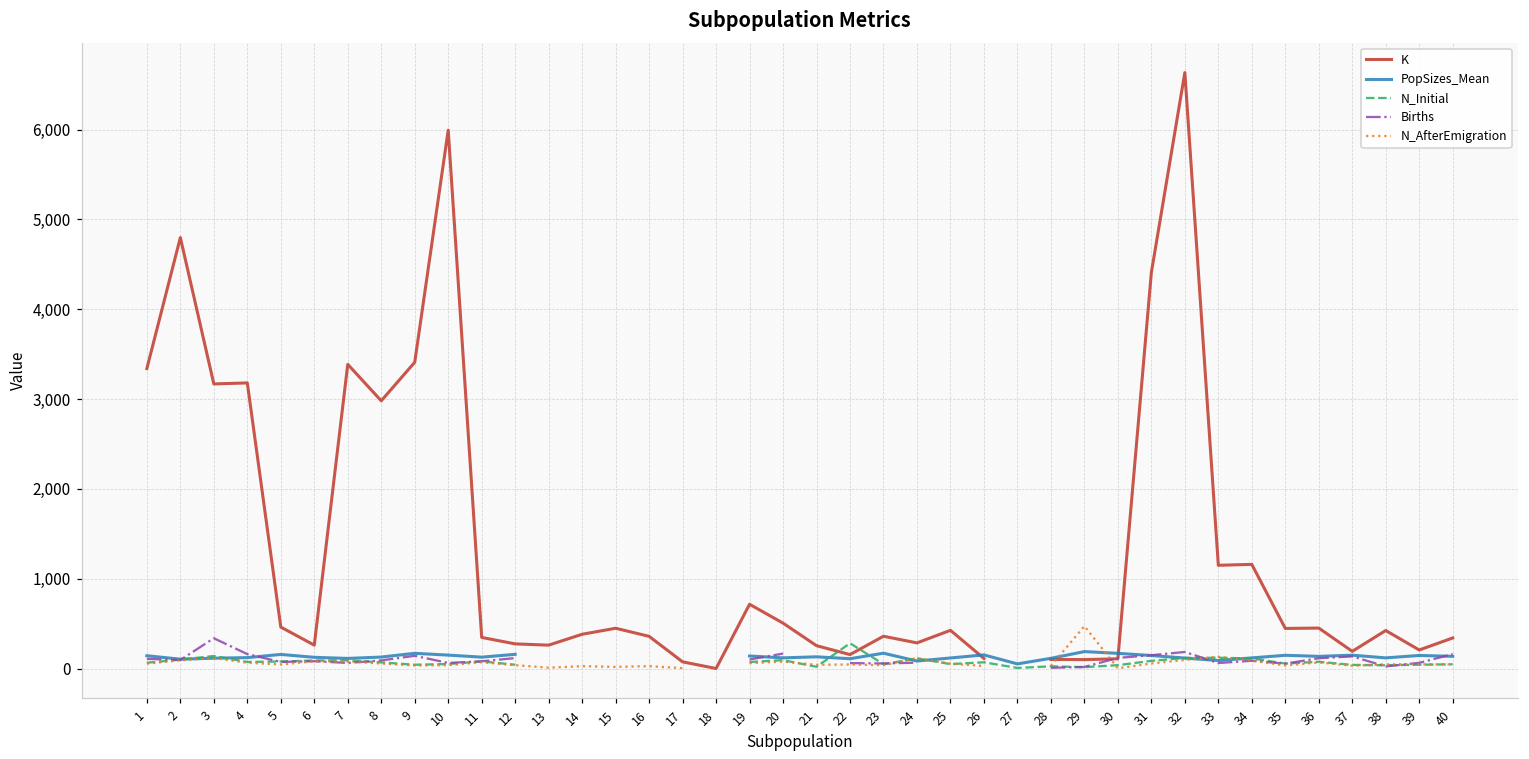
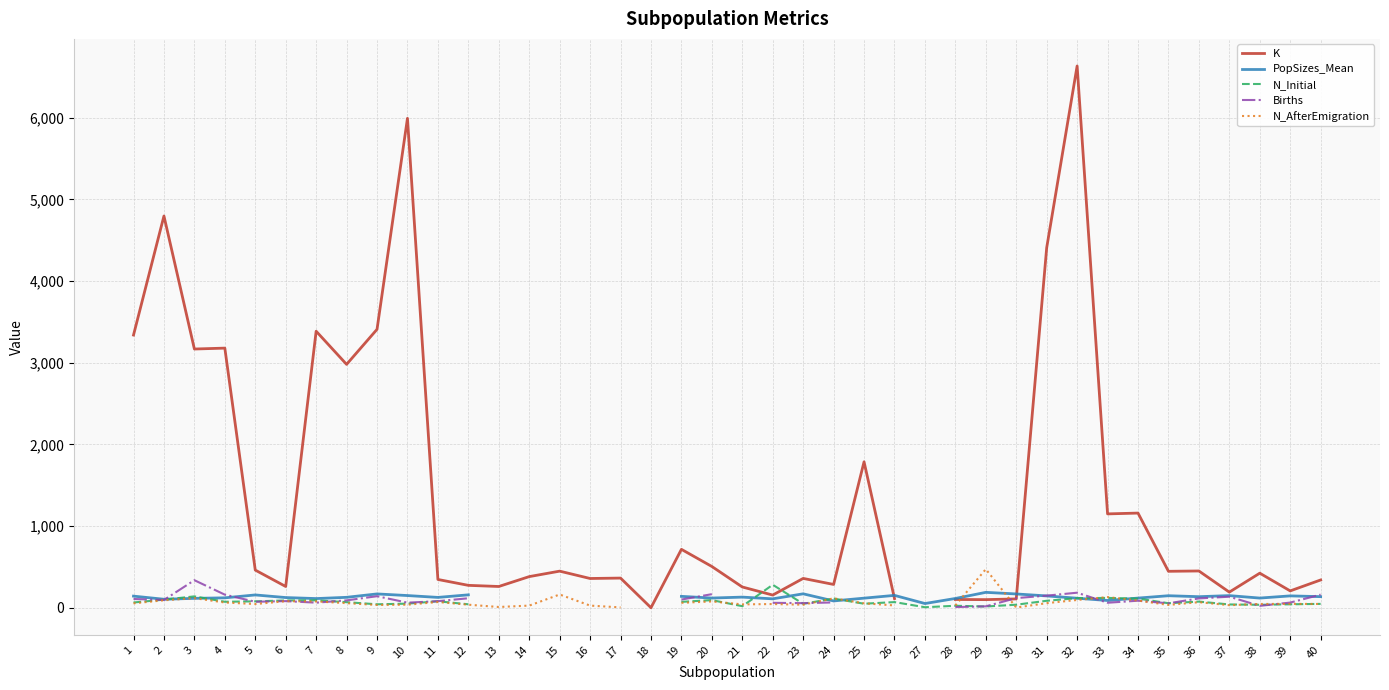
  {
    "K": {
      "1": "3,300",
      "2": "4,800",
      "3": "3,200",
      "4": "3,200",
      "5": "500",
      "6": "300",
      "7": "3,400",
      "8": "3,000",
      "9": "3,400",
      "10": "6,000",
      "11": "300",
      "12": "300",
      "13": "300",
      "14": "400",
      "15": "400",
      "16": "400",
-     "17": "100",
+     "17": "400",
      "18": "0",
      "19": "700",
      "20": "500",
      "21": "300",
      "22": "200",
      "23": "400",
      "24": "300",
-     "25": "400",
+     "25": "1,800",
      "29": "100",
      "31": "4,400",
      "32": "6,600",
      "33": "1,200",
      "34": "1,200",
      "35": "400",
      "36": "500",
      "37": "200",
      "38": "400",
      "39": "200",
      "40": "300"
    },
    "PopSizes_Mean": {
      "1": "100",
      "4": "100",
      "5": "200",
      "6": "100",
      "8": "100",
      "10": "200",
      "11": "100",
      "12": "200",
      "19": "100",
      "21": "100",
      "22": "100",
      "23": "200",
      "25": "100",
      "26": "200",
      "27": "100",
      "29": "200",
      "30": "200",
      "35": "100",
      "38": "100",
      "39": "100"
    },
    "N_Initial": {
      "22": "300",
      "27": "0",
      "30": "0"
    },
    "Births": {
      "1": "100",
      "3": "300",
      "4": "200",
      "12": "100",
      "20": "200",
      "32": "200"
    },
    "N_AfterEmigration": {
      "13": "0",
      "14": "0",
-     "15": "0",
+     "15": "200",
      "16": "0",
      "17": "0",
      "26": "0",
      "29": "500",
      "30": "0"
    }
  }
